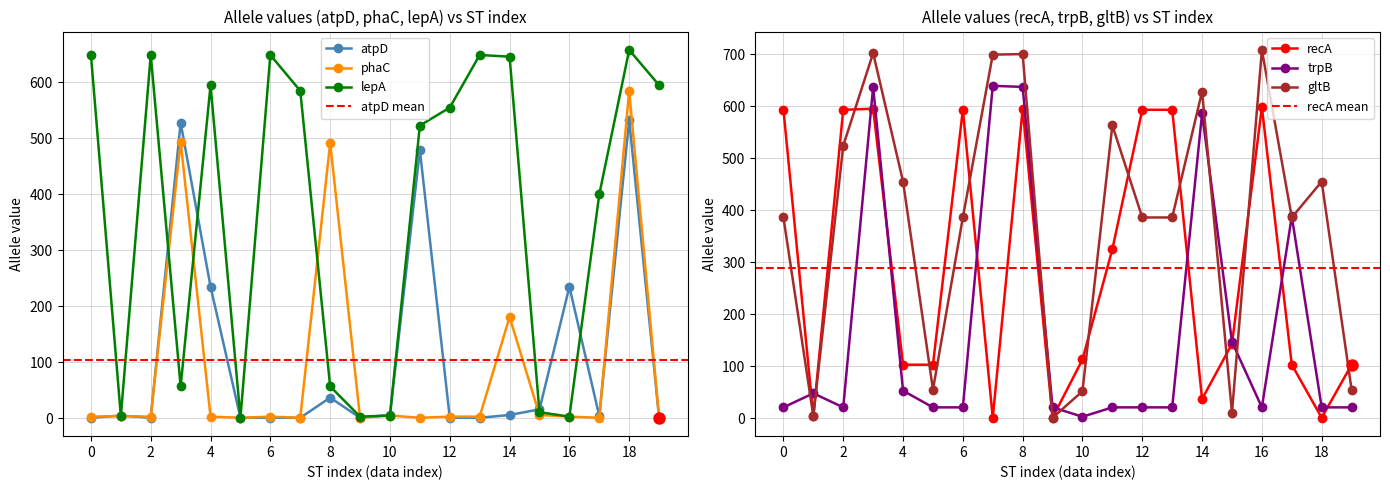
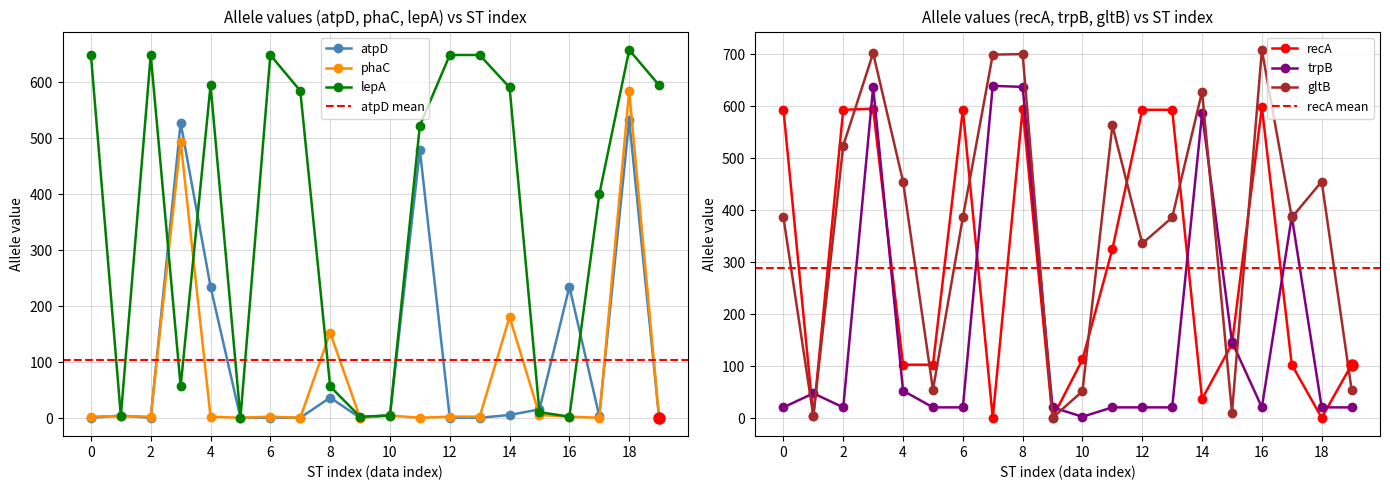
  {
    "Allele values (atpD, phaC, lepA) vs ST index": {
      "atpD": {
        "4": 240,
        "8": 40,
        "14": 10,
        "16": 240,
        "18": 530
      },
      "phaC": {
        "4": 0,
-       "8": 490,
+       "8": 150,
        "14": 180,
        "18": 590
      },
      "lepA": {
        "0": 650,
        "2": 650,
        "4": 600,
        "6": 650,
        "8": 60,
-       "12": 560,
-       "14": 650,
+       "12": 650,
+       "14": 590,
        "18": 660
      }
    },
    "Allele values (recA, trpB, gltB) vs ST index": {
      "trpB": {
        "0": 20,
        "2": 20,
        "4": 50,
        "6": 20,
        "8": 640,
        "12": 20,
        "14": 590,
        "16": 20,
        "18": 20
      },
      "gltB": {
        "0": 390,
        "2": 520,
        "4": 460,
        "6": 390,
        "8": 700,
-       "12": 390,
+       "12": 340,
        "14": 630,
        "16": 710,
        "18": 460
      }
    }
  }
